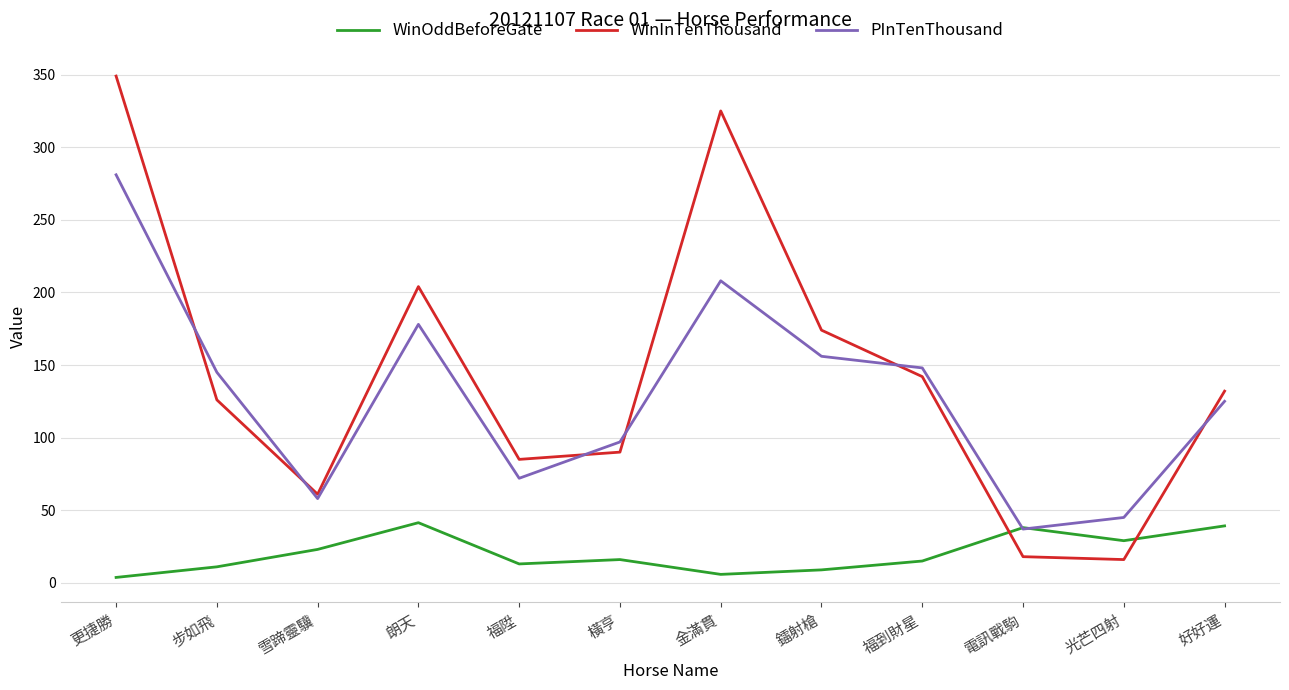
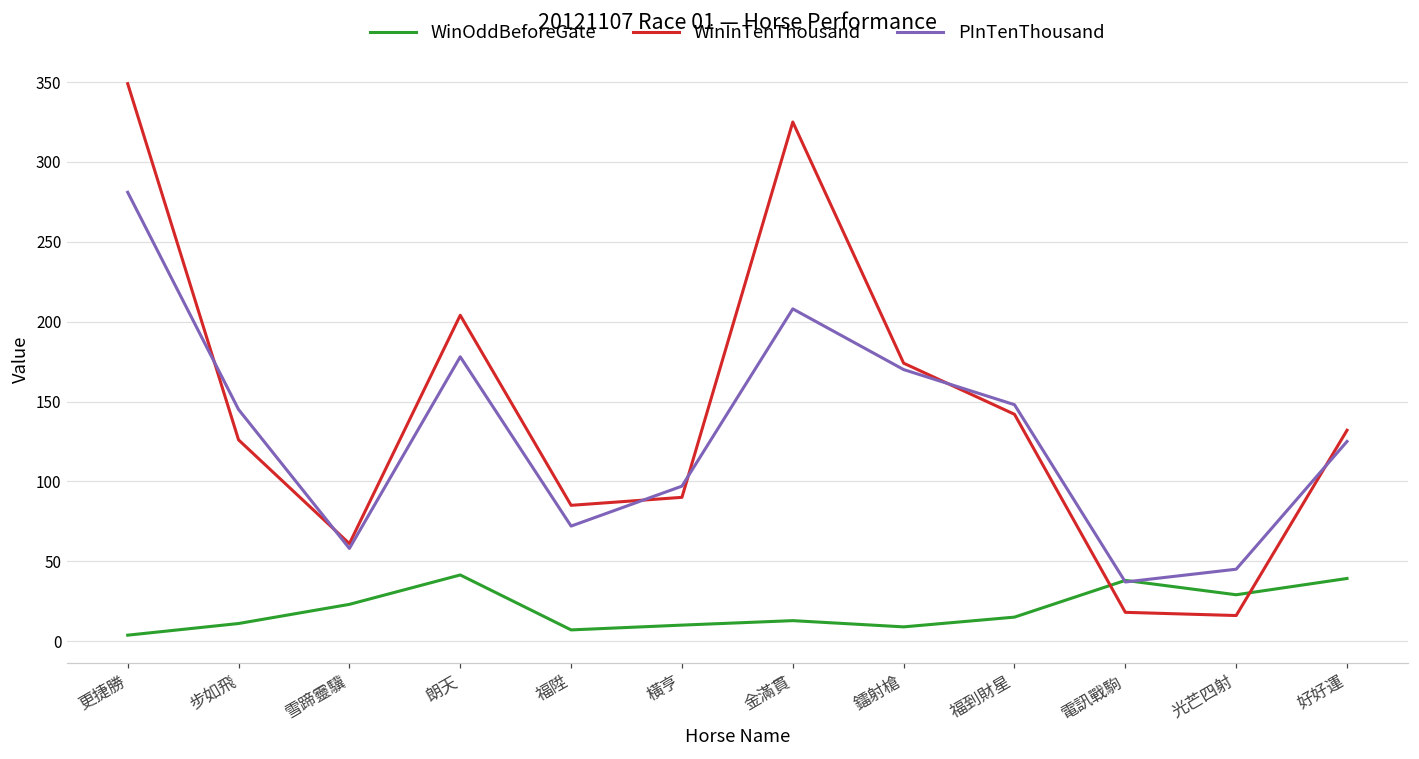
  {
    "WinOddBeforeGate": {
      "更捷勝": 4,
      "步如飛": 11,
      "雪蹄靈驥": 23,
      "朗天": 41,
-     "福陞": 13,
-     "橫亨": 16,
-     "金滿貫": 6,
+     "福陞": 7,
+     "橫亨": 10,
+     "金滿貫": 13,
      "鐳射槍": 9,
      "福到財星": 15,
      "光芒四射": 29,
      "好好運": 39
    },
    "WinInTenThousand": {
      "更捷勝": 349,
      "步如飛": 126,
      "雪蹄靈驥": 61,
      "朗天": 204,
      "福陞": 85,
      "橫亨": 90,
      "金滿貫": 325,
      "鐳射槍": 174,
      "福到財星": 142,
      "電訊戰駒": 18,
      "光芒四射": 16,
      "好好運": 132
    },
    "PInTenThousand": {
      "更捷勝": 281,
      "步如飛": 145,
      "雪蹄靈驥": 58,
      "朗天": 178,
      "福陞": 72,
      "橫亨": 97,
      "金滿貫": 208,
-     "鐳射槍": 156,
+     "鐳射槍": 170,
      "福到財星": 148,
      "光芒四射": 45,
      "好好運": 125
    }
  }
